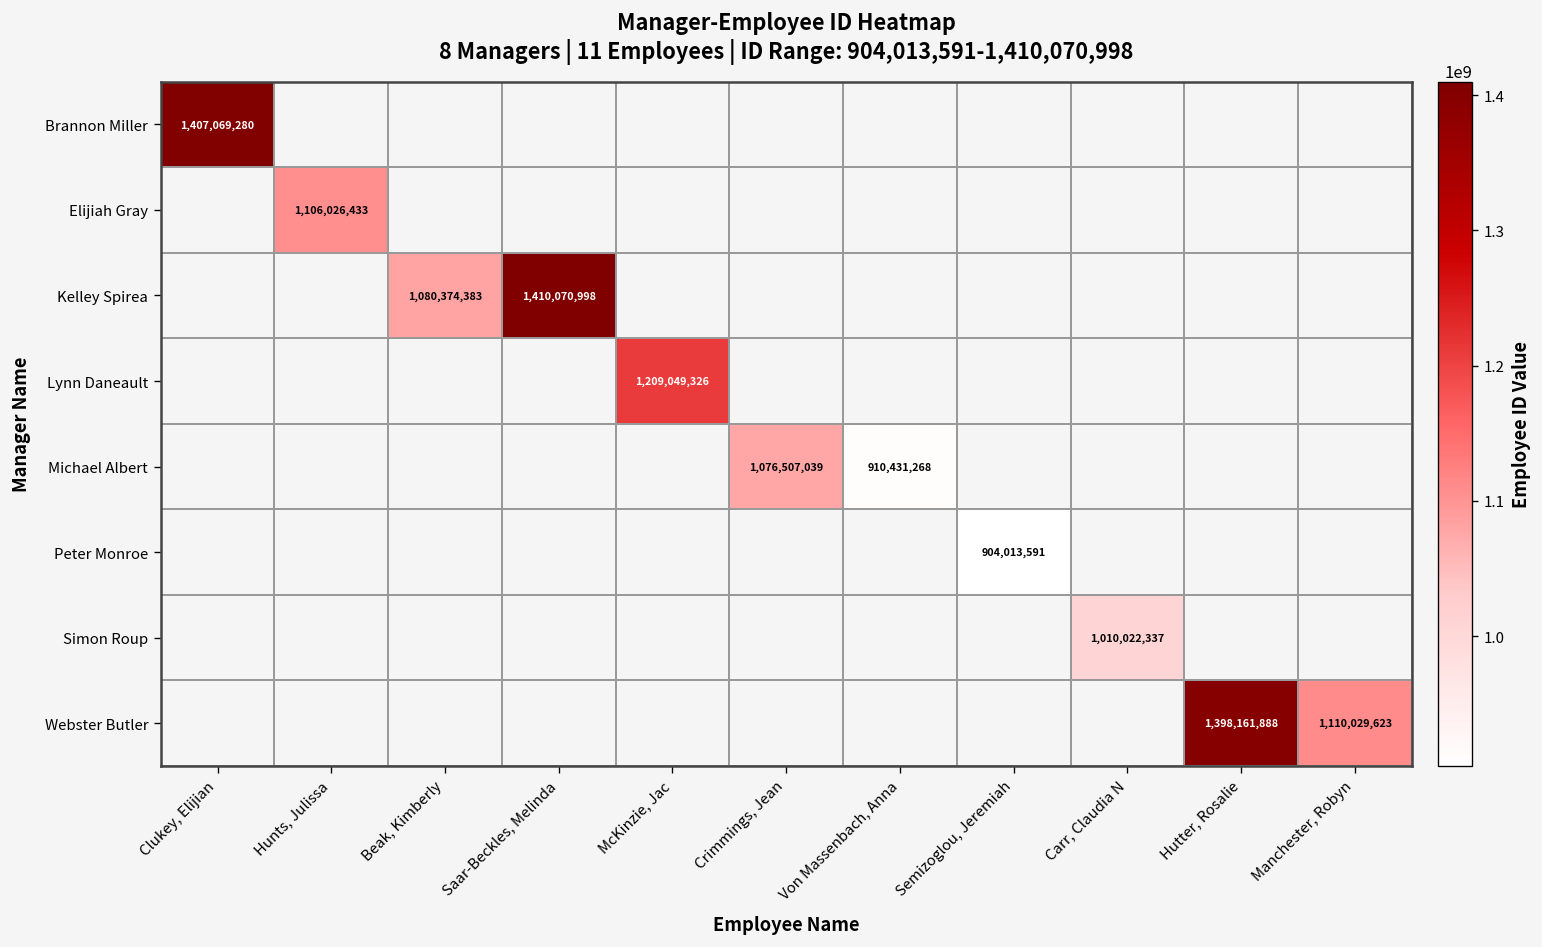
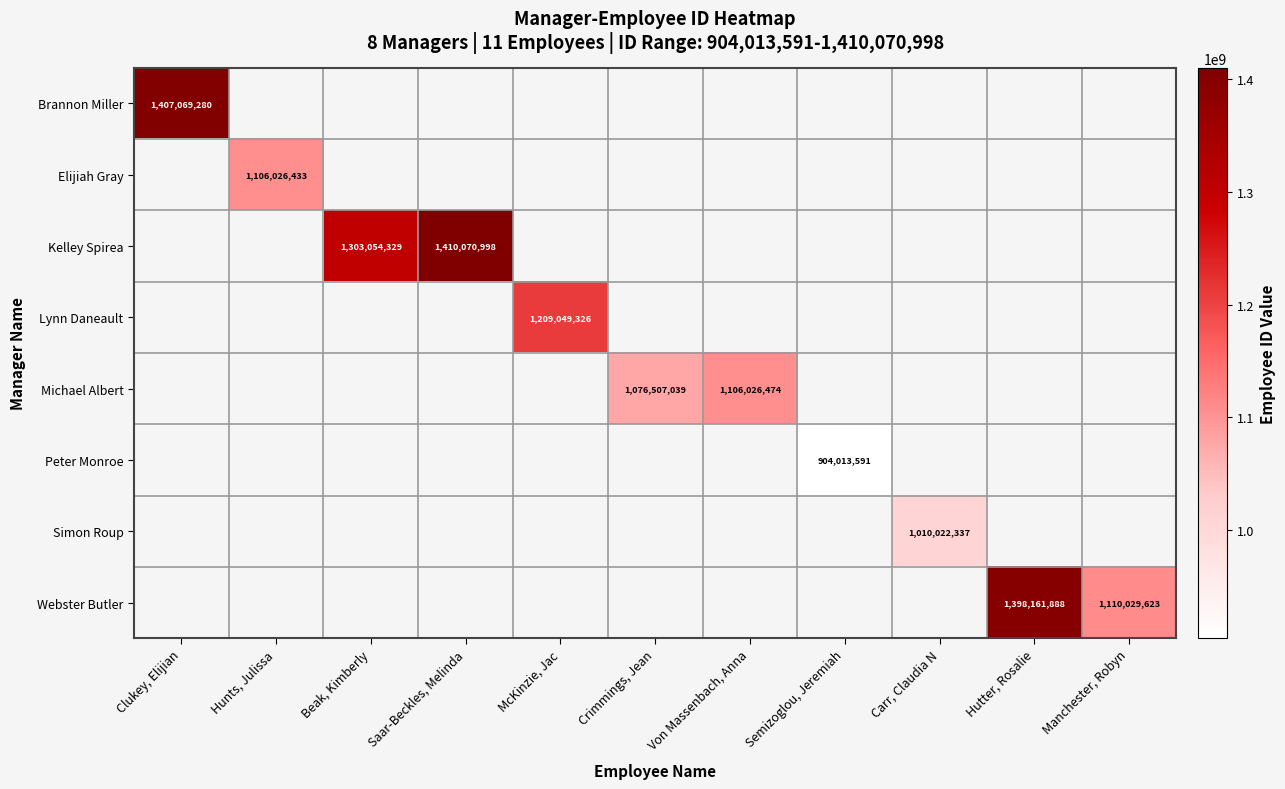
  {
    "Brannon Miller": {
      "Clukey, Elijian": "1,407,069,280"
    },
    "Elijiah Gray": {
      "Hunts, Julissa": "1,106,026,433"
    },
    "Kelley Spirea": {
-     "Beak, Kimberly": "1,080,374,383",
+     "Beak, Kimberly": "1,303,054,329",
      "Saar-Beckles, Melinda": "1,410,070,998"
    },
    "Lynn Daneault": {
      "McKinzie, Jac": "1,209,049,326"
    },
    "Michael Albert": {
      "Crimmings, Jean": "1,076,507,039",
-     "Von Massenbach, Anna": "910,431,268"
+     "Von Massenbach, Anna": "1,106,026,474"
    },
    "Peter Monroe": {
      "Semizoglou, Jeremiah": "904,013,591"
    },
    "Simon Roup": {
      "Carr, Claudia N": "1,010,022,337"
    },
    "Webster Butler": {
      "Hutter, Rosalie": "1,398,161,888",
      "Manchester, Robyn": "1,110,029,623"
    }
  }
